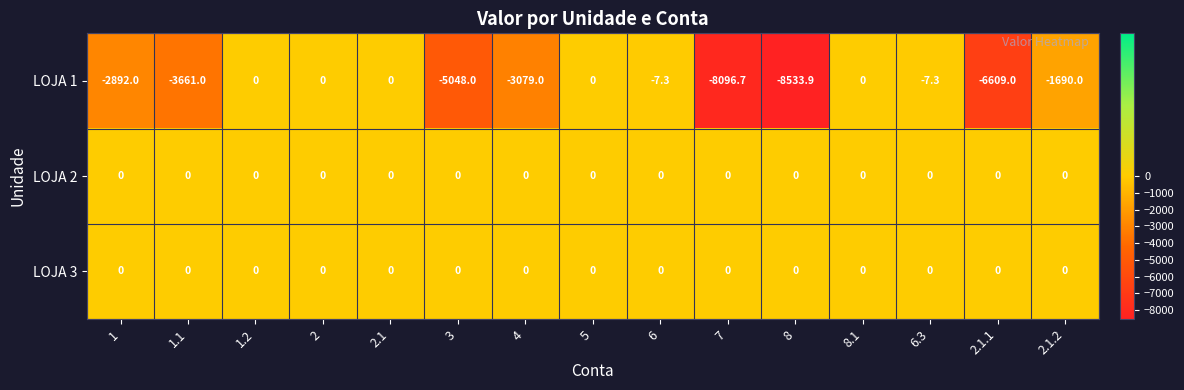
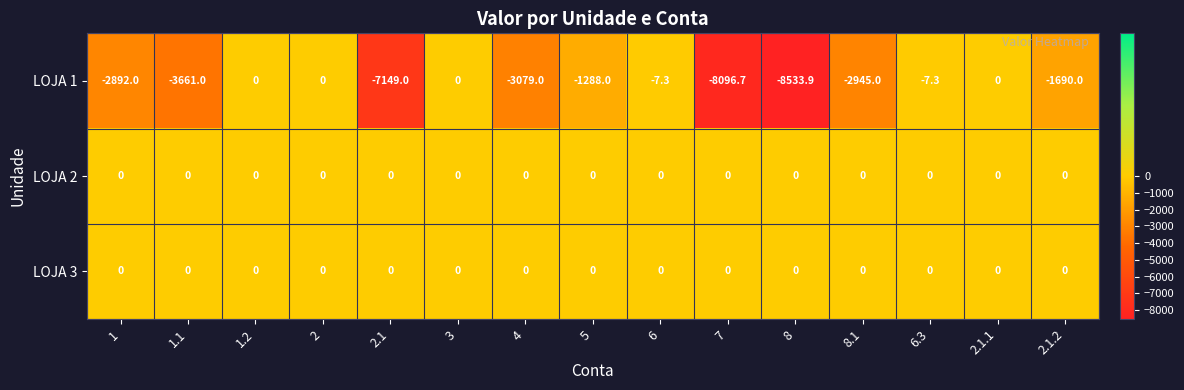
  {
    "LOJA 1": {
      "1": -2892.0,
      "1.1": -3661.0,
      "1.2": 0,
      "2": 0,
-     "2.1": 0,
-     "3": -5048.0,
+     "2.1": -7149.0,
+     "3": 0,
      "4": -3079.0,
-     "5": 0,
+     "5": -1288.0,
      "6": -7.3,
      "7": -8096.7,
      "8": -8533.9,
-     "8.1": 0,
+     "8.1": -2945.0,
      "6.3": -7.3,
-     "2.1.1": -6609.0
+     "2.1.1": 0
    },
    "LOJA 2": {
      "1": 0,
      "1.1": 0,
      "1.2": 0,
      "2": 0,
      "2.1": 0,
      "3": 0,
      "4": 0,
      "5": 0,
      "6": 0,
      "7": 0,
      "8": 0,
      "8.1": 0,
      "6.3": 0,
      "2.1.1": 0,
      "2.1.2": 0
    },
    "LOJA 3": {
      "1": 0,
      "1.1": 0,
      "1.2": 0,
      "2": 0,
      "2.1": 0,
      "3": 0,
      "4": 0,
      "5": 0,
      "6": 0,
      "7": 0,
      "8": 0,
      "8.1": 0,
      "6.3": 0,
      "2.1.1": 0,
      "2.1.2": 0
    }
  }
